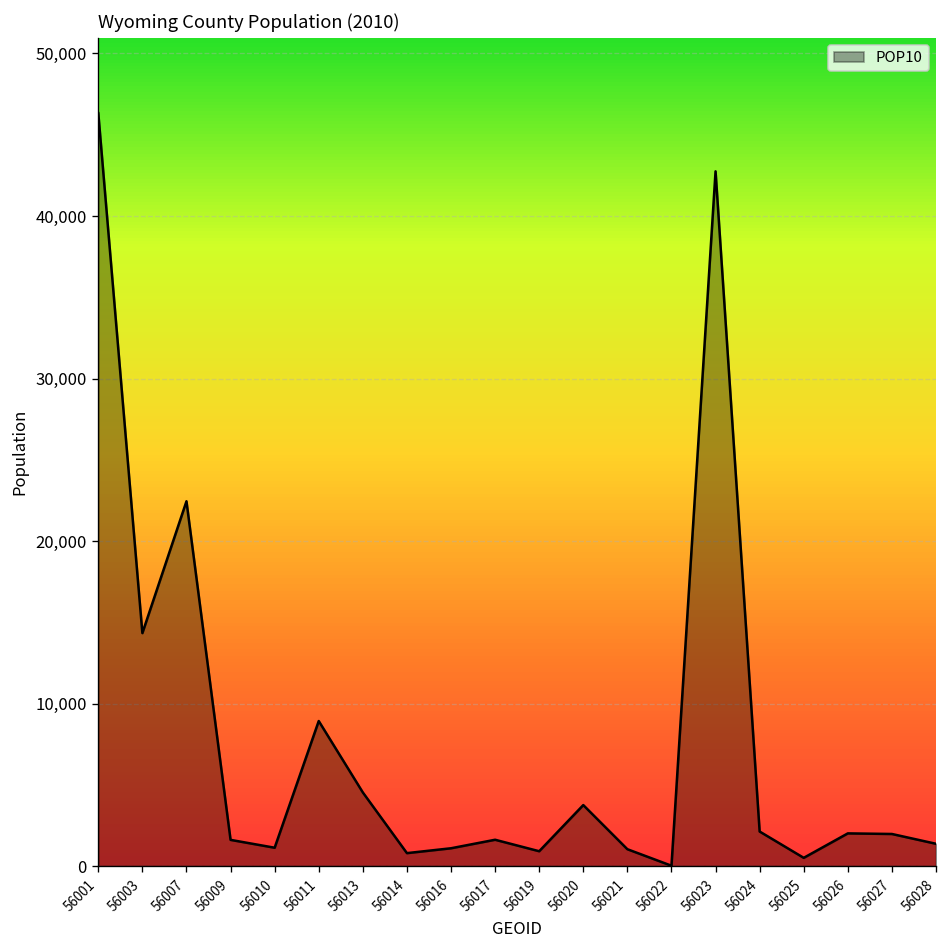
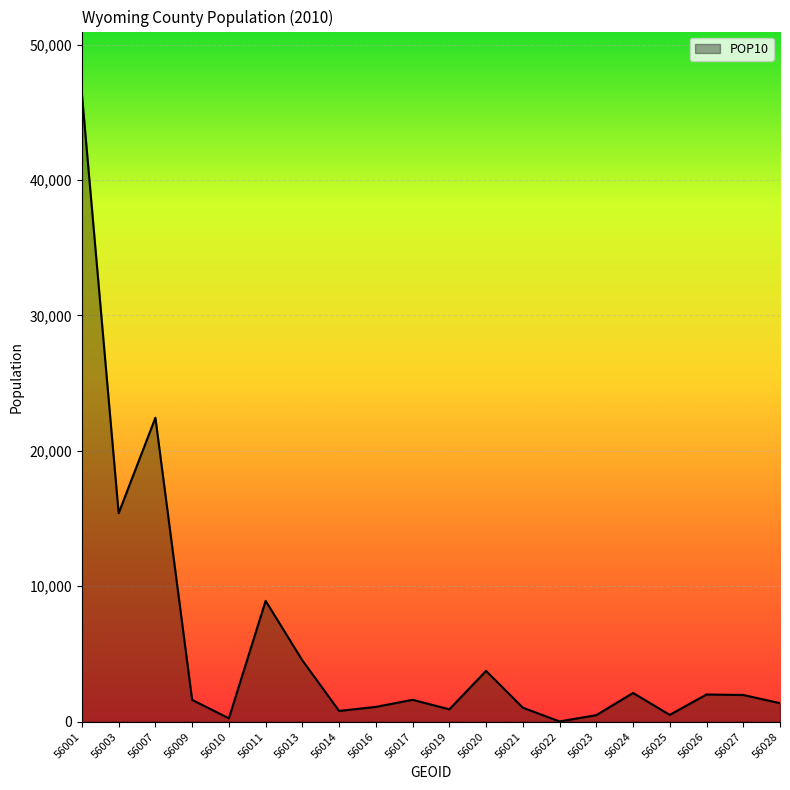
  {
    "56001": "46,300",
-   "56003": "14,300",
+   "56003": "15,400",
    "56007": "22,400",
    "56009": "1,600",
-   "56010": "1,100",
+   "56010": "300",
    "56011": "8,900",
    "56013": "4,500",
    "56014": "800",
    "56016": "1,100",
    "56017": "1,600",
    "56019": "900",
    "56020": "3,800",
    "56021": "1,000",
    "56022": "0",
-   "56023": "42,700",
+   "56023": "500",
    "56024": "2,100",
    "56025": "500",
    "56026": "2,000",
    "56027": "2,000",
    "56028": "1,400"
  }
